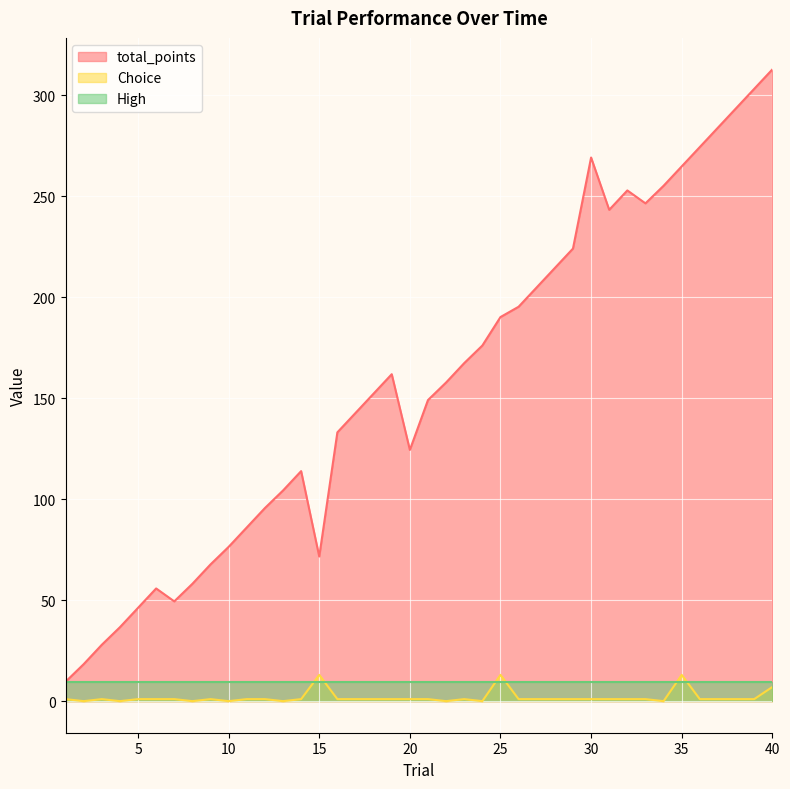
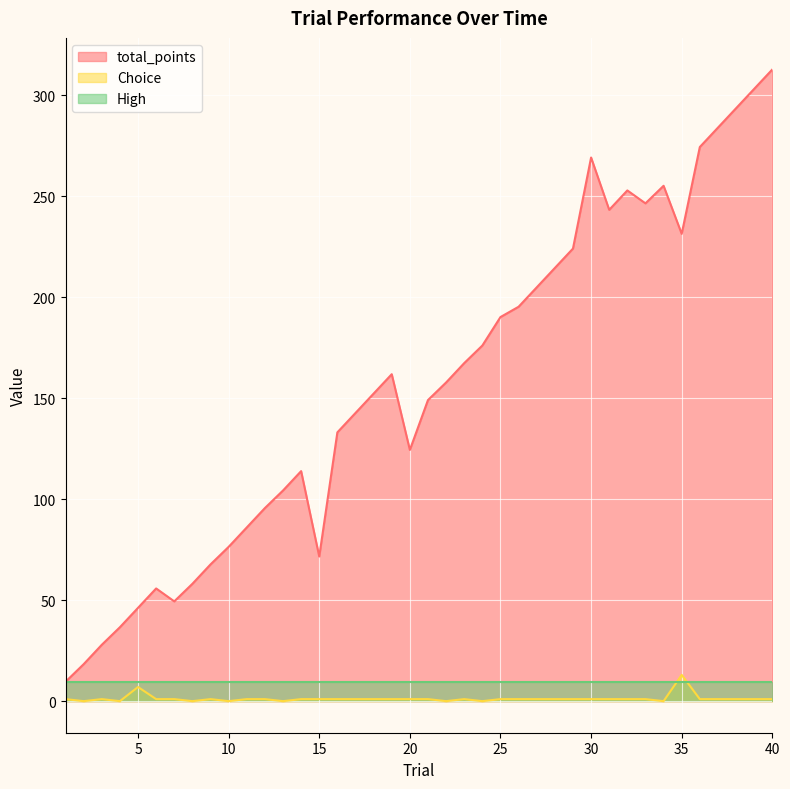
  {
    "total_points": {
      "5": 46,
      "10": 76,
      "15": 72,
      "20": 124,
      "25": 190,
      "30": 269,
-     "35": 265,
+     "35": 231,
      "40": 313
    },
    "Choice": {
-     "5": 1,
+     "5": 7,
      "10": 0,
-     "15": 13,
+     "15": 1,
      "20": 1,
-     "25": 13,
+     "25": 1,
      "30": 1,
      "35": 13,
-     "40": 7
+     "40": 1
    },
    "High": {
      "5": 10,
      "10": 10,
      "15": 10,
      "20": 10,
      "25": 10,
      "30": 10,
      "35": 10,
      "40": 10
    }
  }
